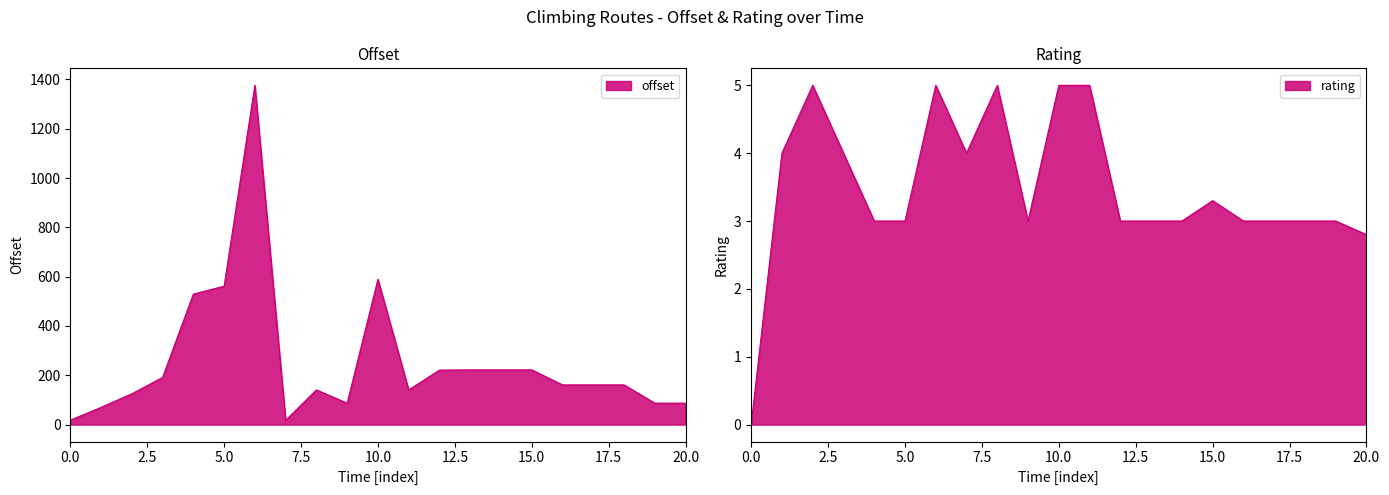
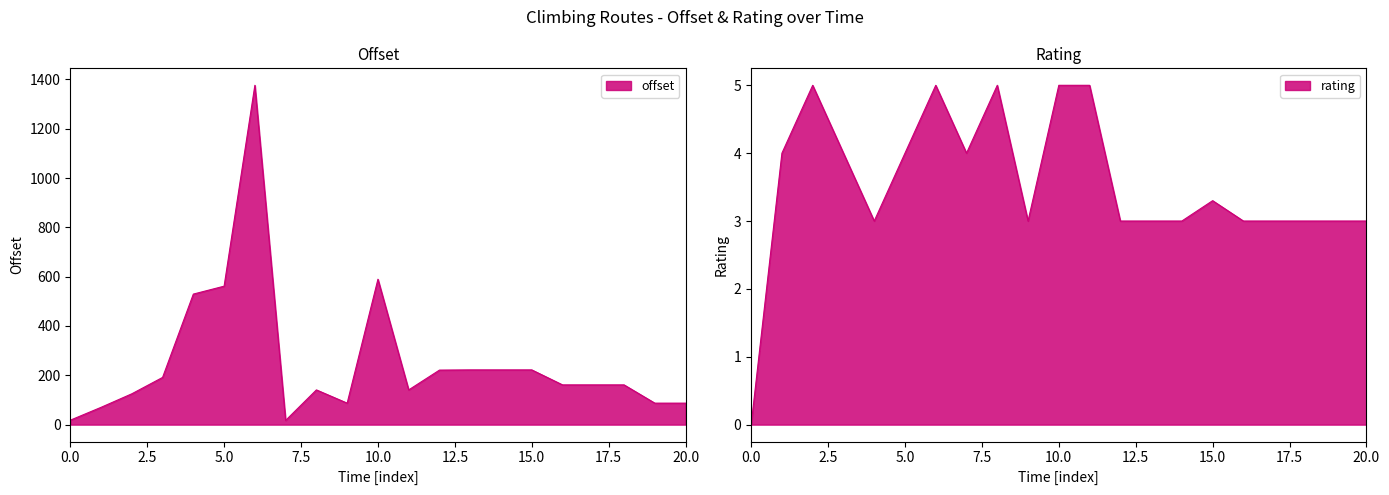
  {
    "Offset": {
      "0.0": 20,
      "5.0": 560,
      "10.0": 590,
      "15.0": 220,
      "20.0": 90
    },
    "Rating": {
      "0.0": 0.0,
-     "5.0": 3,
+     "5.0": 4,
      "10.0": 5.0,
      "15.0": 3.3,
-     "20.0": 2.8
+     "20.0": 3.0
    }
  }
